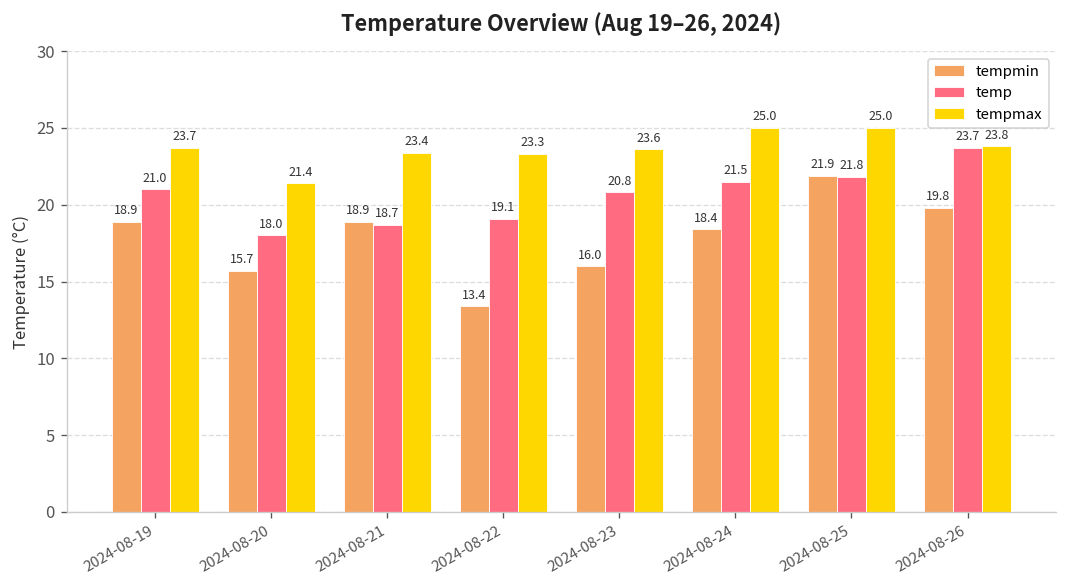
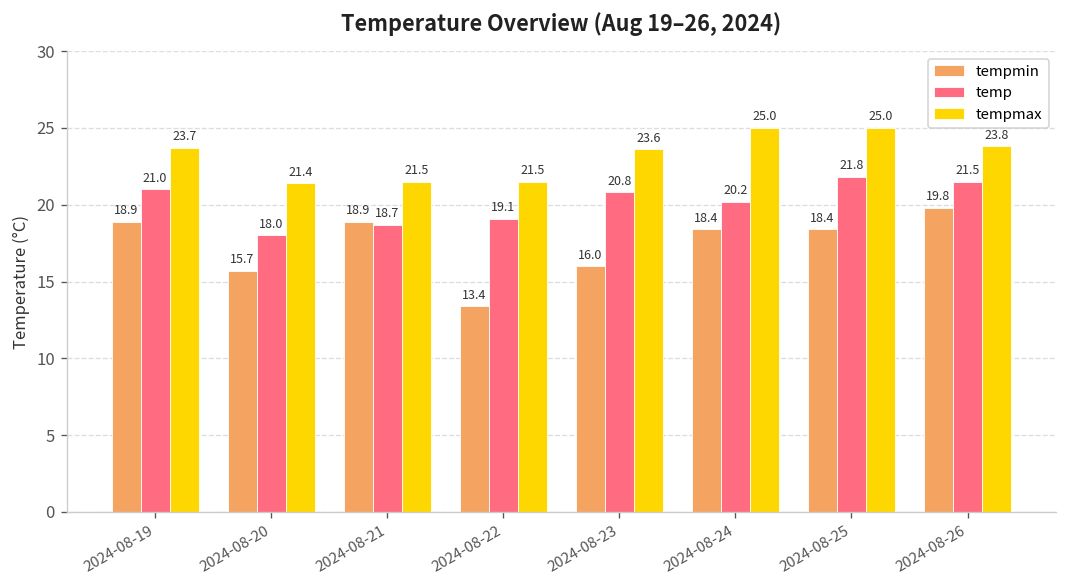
  {
    "tempmin": {
      "2024-08-19": 18.9,
      "2024-08-20": 15.7,
      "2024-08-21": 18.9,
      "2024-08-22": 13.4,
      "2024-08-23": 16.0,
      "2024-08-24": 18.4,
-     "2024-08-25": 21.9,
+     "2024-08-25": 18.4,
      "2024-08-26": 19.8
    },
    "temp": {
      "2024-08-19": 21.0,
      "2024-08-20": 18.0,
      "2024-08-21": 18.7,
      "2024-08-22": 19.1,
      "2024-08-23": 20.8,
-     "2024-08-24": 21.5,
+     "2024-08-24": 20.2,
      "2024-08-25": 21.8,
-     "2024-08-26": 23.7
+     "2024-08-26": 21.5
    },
    "tempmax": {
      "2024-08-19": 23.7,
      "2024-08-20": 21.4,
-     "2024-08-21": 23.4,
-     "2024-08-22": 23.3,
+     "2024-08-21": 21.5,
+     "2024-08-22": 21.5,
      "2024-08-23": 23.6,
      "2024-08-24": 25.0,
      "2024-08-25": 25.0
    }
  }
